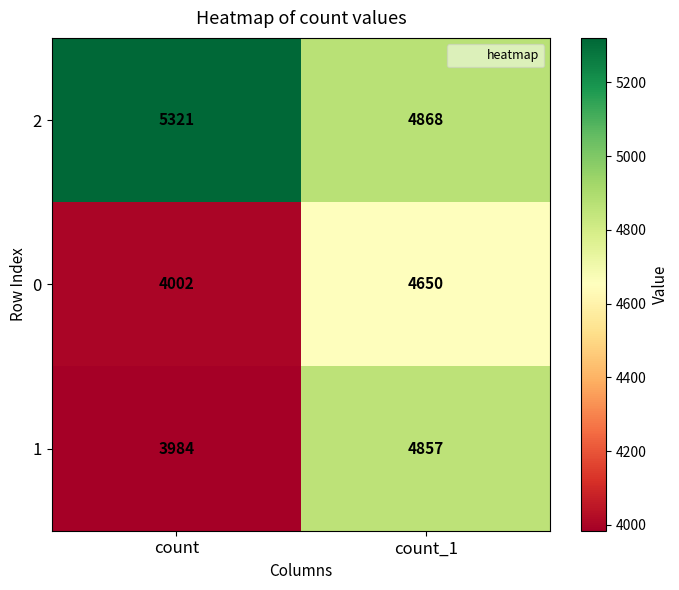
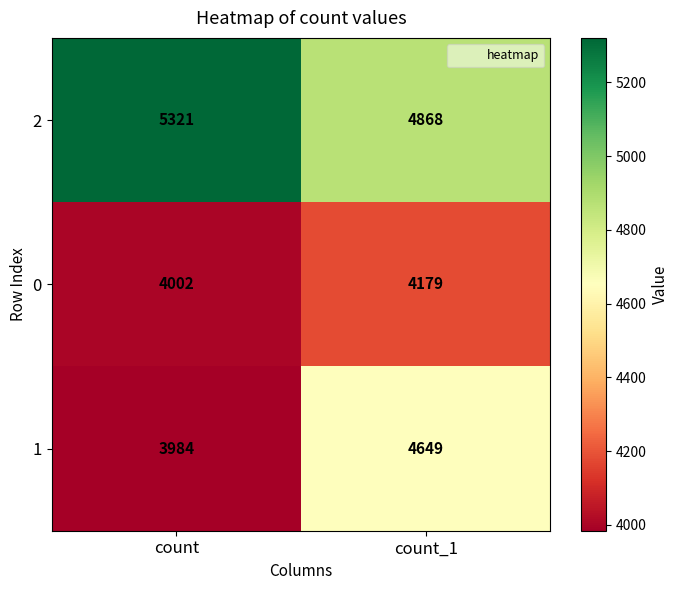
  {
    "2": {
      "count": 5321,
      "count_1": 4868
    },
    "0": {
      "count": 4002,
-     "count_1": 4650
+     "count_1": 4179
    },
    "1": {
      "count": 3984,
-     "count_1": 4857
+     "count_1": 4649
    }
  }
